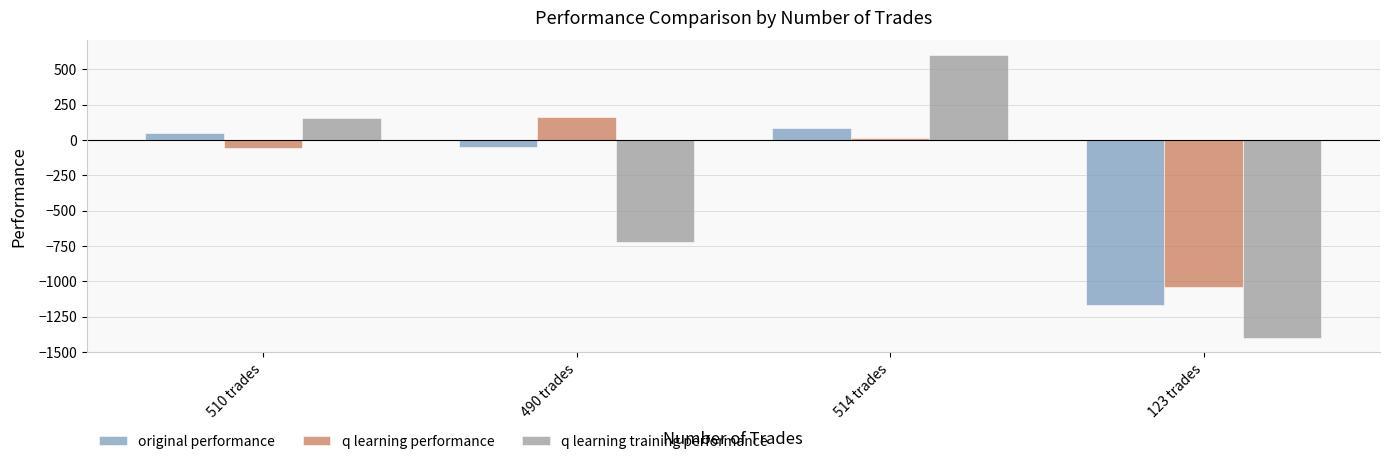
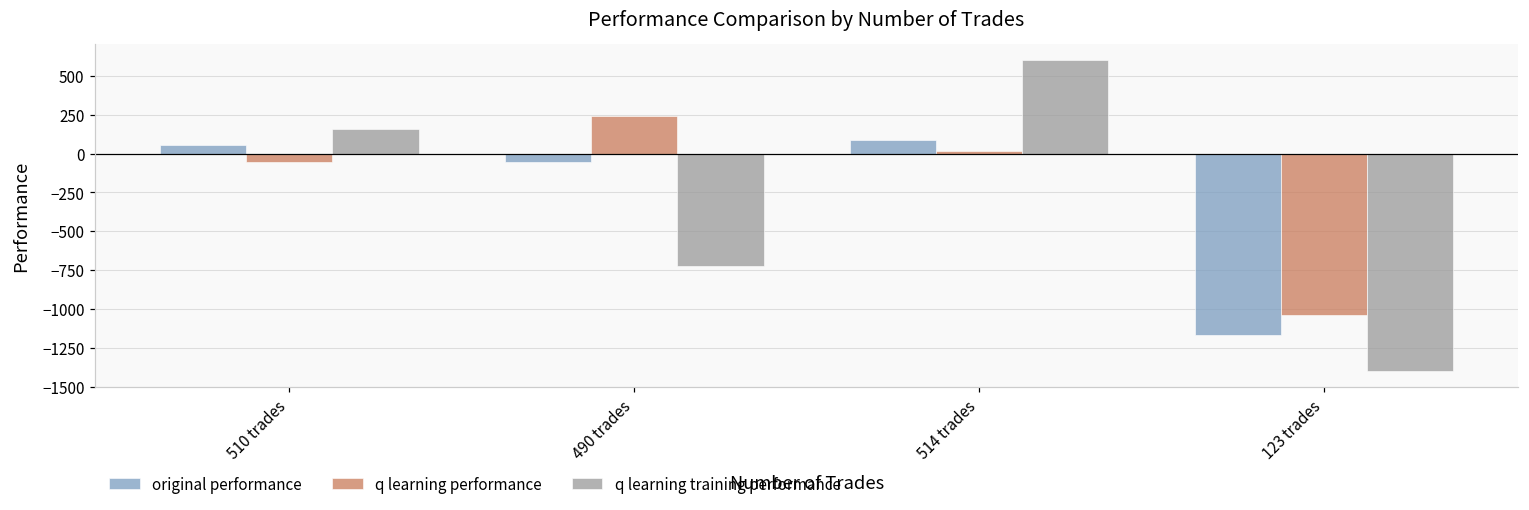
  {
    "q learning performance": {
      "510 trades": -60,
-     "490 trades": 160,
+     "490 trades": 240,
      "123 trades": -1040
    }
  }
